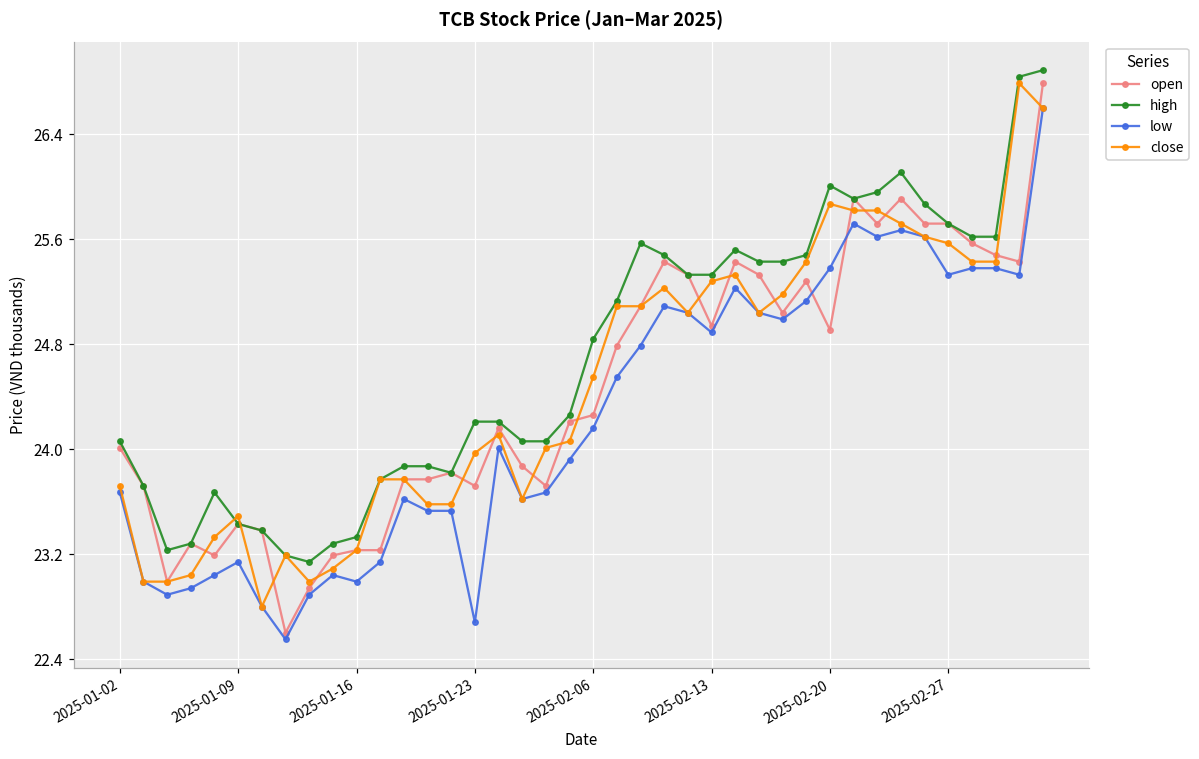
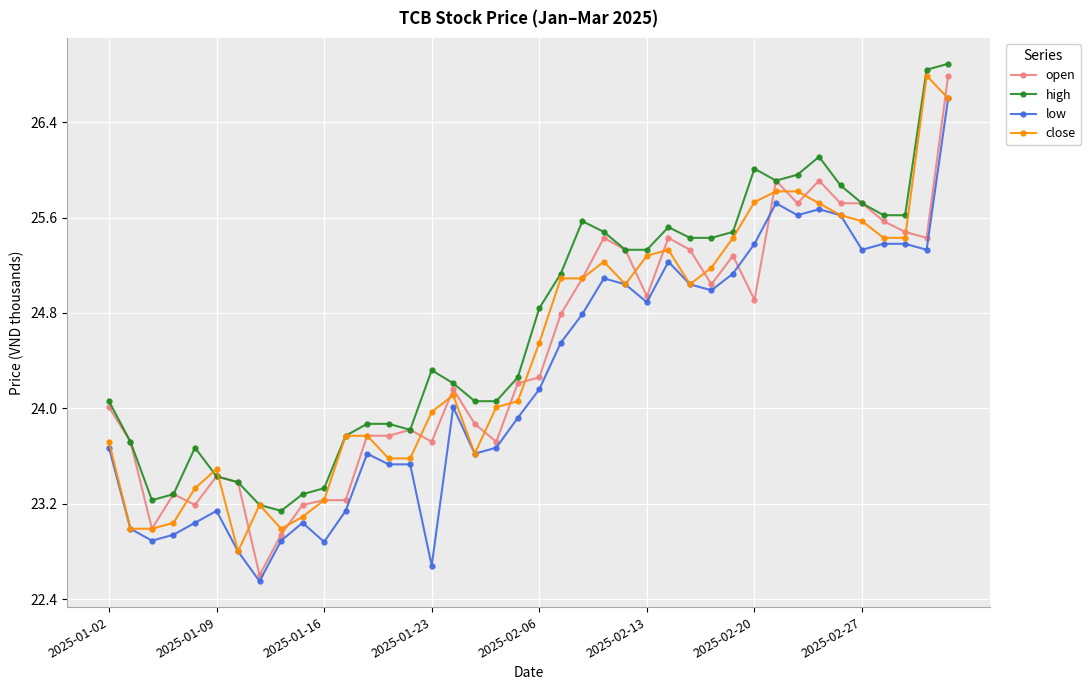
  {
    "open": {
      "2025-01-02": 24.01,
      "2025-01-23": 23.72,
      "2025-02-06": 24.26,
      "2025-02-13": 24.94,
      "2025-02-20": 24.91
    },
    "high": {
      "2025-01-02": 24.06,
      "2025-01-16": 23.33,
-     "2025-01-23": 24.21,
+     "2025-01-23": 24.32,
      "2025-02-06": 24.84,
      "2025-02-13": 25.33,
      "2025-02-20": 26.01
    },
    "low": {
      "2025-01-02": 23.67,
      "2025-01-09": 23.14,
-     "2025-01-16": 22.99,
+     "2025-01-16": 22.88,
      "2025-01-23": 22.68,
      "2025-02-06": 24.16,
      "2025-02-13": 24.89,
      "2025-02-20": 25.38,
      "2025-02-27": 25.33
    },
    "close": {
      "2025-01-02": 23.72,
      "2025-01-09": 23.49,
      "2025-01-23": 23.97,
      "2025-02-06": 24.55,
      "2025-02-13": 25.28,
-     "2025-02-20": 25.87,
+     "2025-02-20": 25.73,
      "2025-02-27": 25.57
    }
  }
